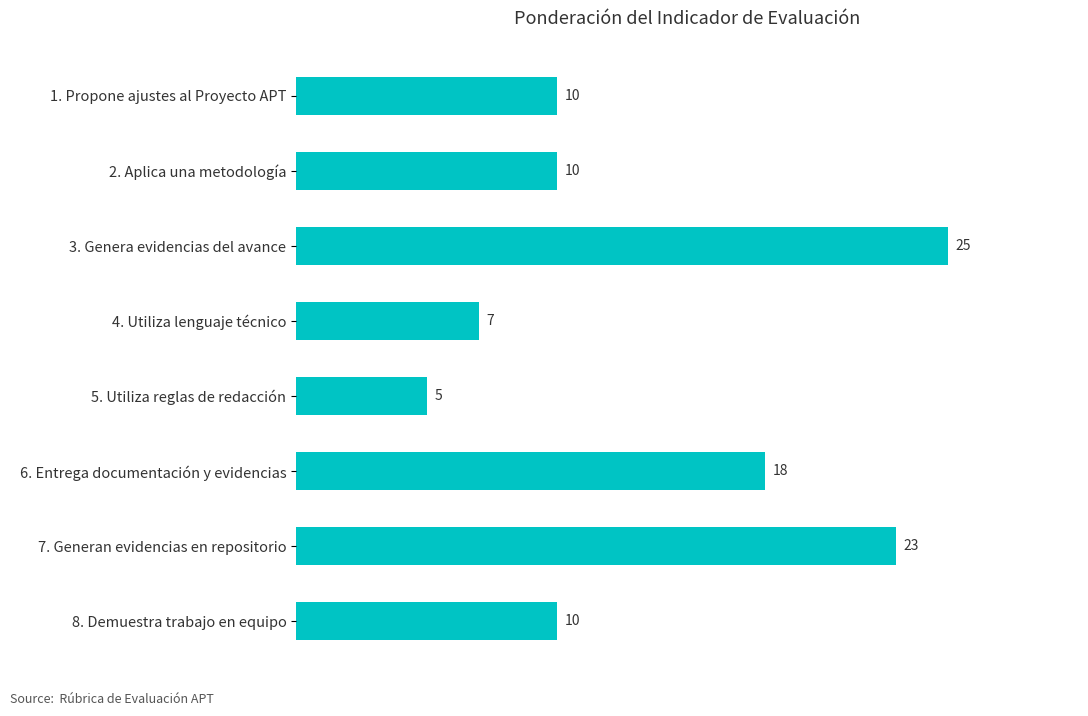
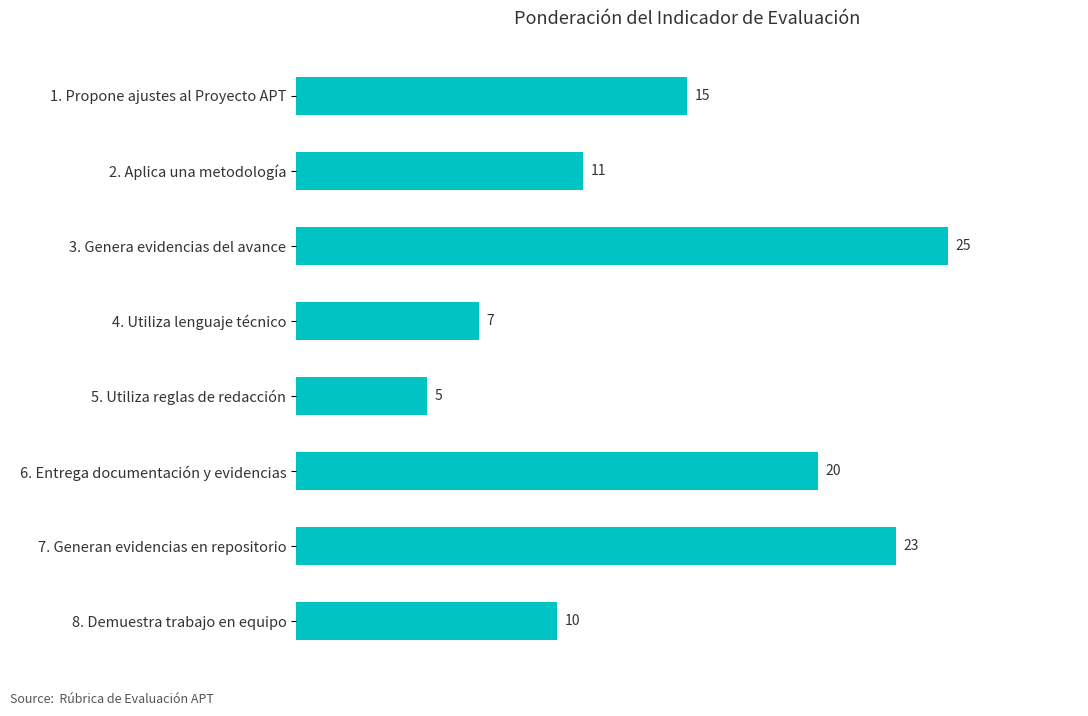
  {
-   "1. Propone ajustes al Proyecto APT": 10,
-   "2. Aplica una metodología": 10,
+   "1. Propone ajustes al Proyecto APT": 15,
+   "2. Aplica una metodología": 11,
    "3. Genera evidencias del avance": 25,
    "4. Utiliza lenguaje técnico": 7,
    "5. Utiliza reglas de redacción": 5,
-   "6. Entrega documentación y evidencias": 18,
+   "6. Entrega documentación y evidencias": 20,
    "7. Generan evidencias en repositorio": 23,
    "8. Demuestra trabajo en equipo": 10
  }
